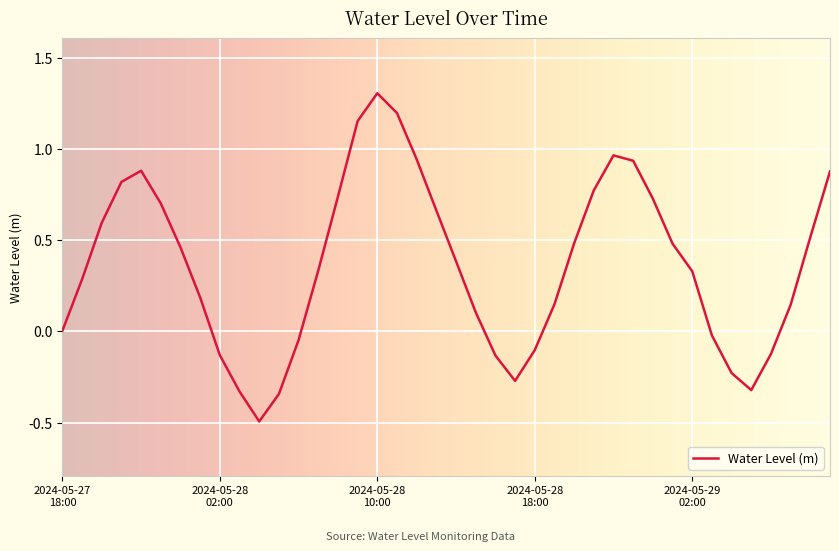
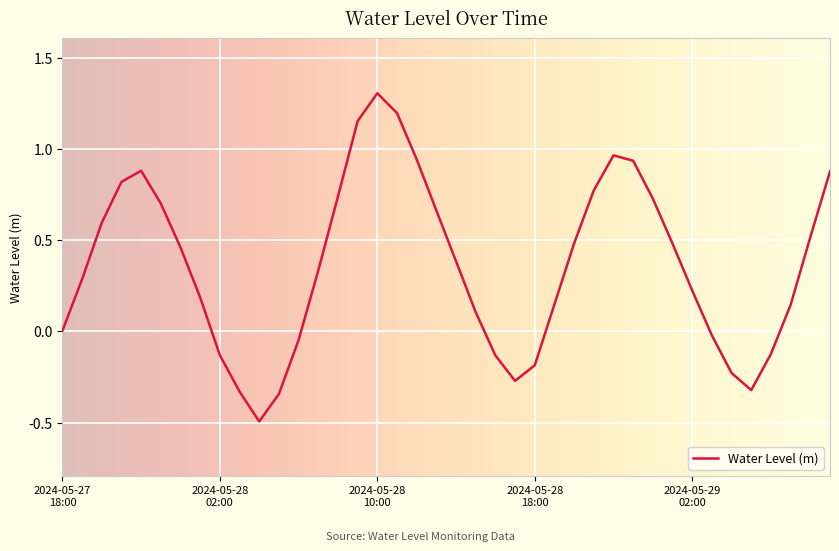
  {
    "2024-05-27 18:00": 0.00,
    "2024-05-28 02:00": -0.13,
    "2024-05-28 10:00": 1.30,
-   "2024-05-28 18:00": -0.10,
-   "2024-05-29 02:00": 0.33
+   "2024-05-28 18:00": -0.19,
+   "2024-05-29 02:00": 0.22
  }
